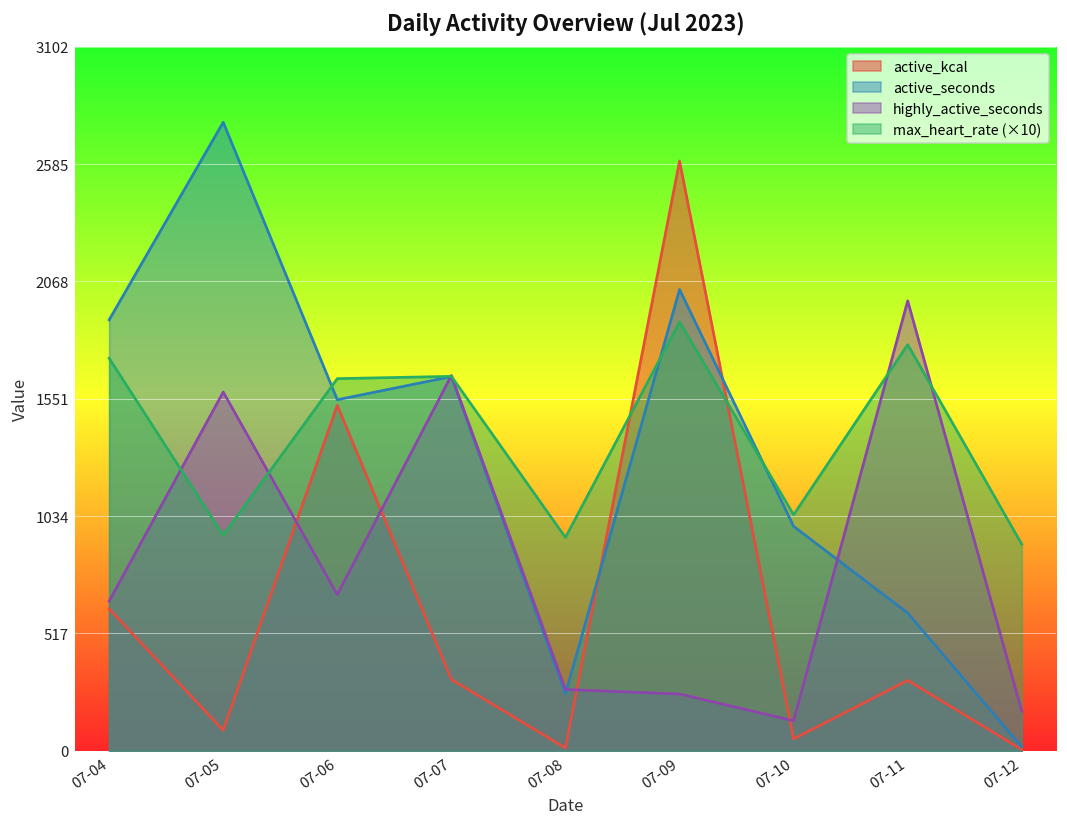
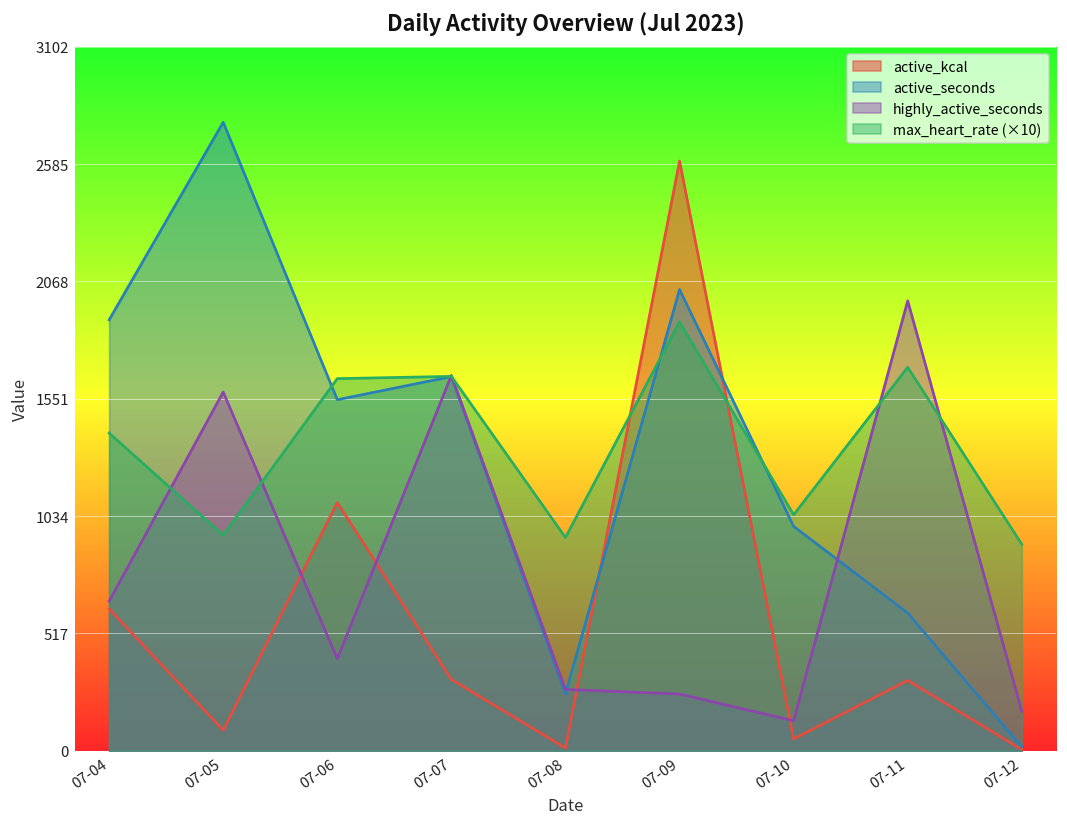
  {
    "active_kcal": {
      "07-04": 630,
      "07-05": 90,
-     "07-06": 1520,
+     "07-06": 1090,
      "07-07": 310,
      "07-08": 10,
      "07-09": 2600,
      "07-10": 50,
      "07-11": 310
    },
    "active_seconds": {
      "07-04": 1900,
      "07-05": 2770,
      "07-06": 1550,
      "07-08": 250,
      "07-09": 2030,
      "07-10": 990,
      "07-11": 610
    },
    "highly_active_seconds": {
      "07-04": 660,
      "07-05": 1580,
-     "07-06": 690,
+     "07-06": 410,
      "07-08": 270,
      "07-09": 250,
      "07-10": 130,
      "07-11": 1980,
      "07-12": 170
    },
    "max_heart_rate (×10)": {
-     "07-04": 1730,
+     "07-04": 1400,
      "07-05": 950,
      "07-06": 1640,
      "07-08": 940,
      "07-09": 1890,
      "07-10": 1040,
-     "07-11": 1790,
+     "07-11": 1690,
      "07-12": 910
    }
  }
